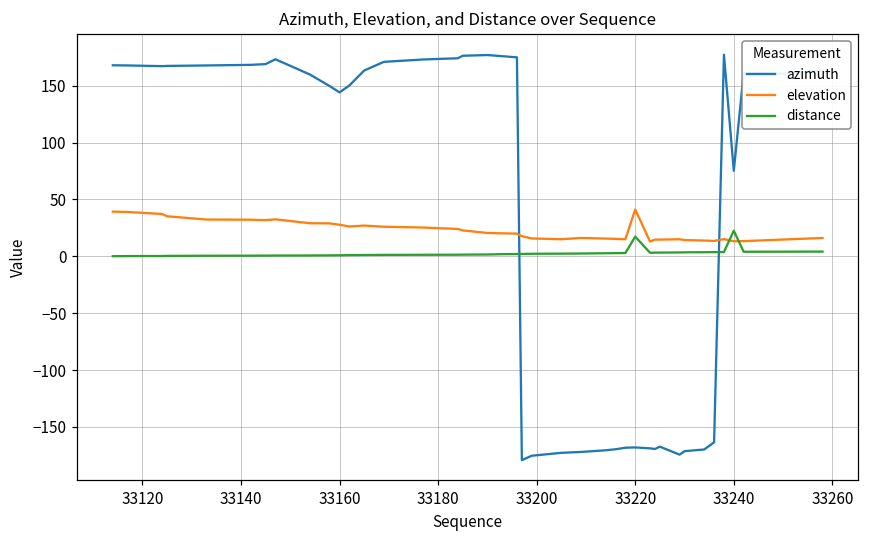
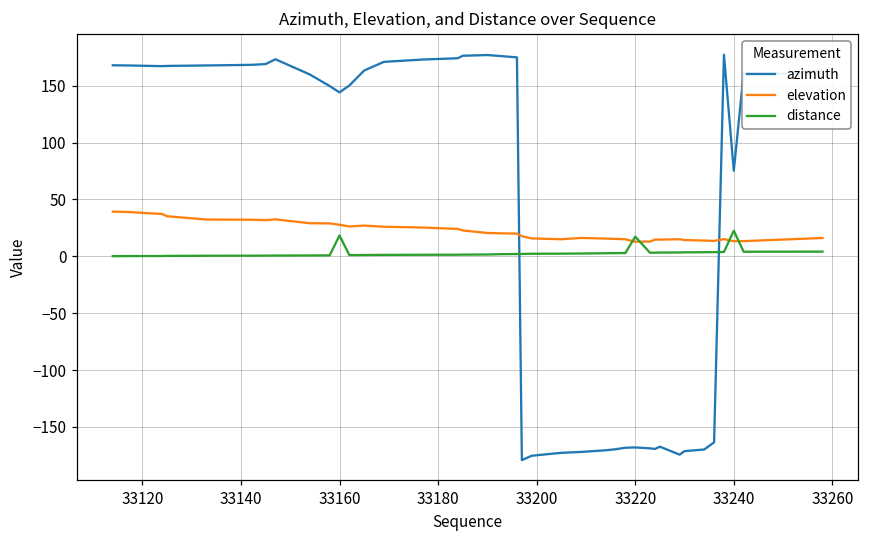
  {
    "azimuth": {
      "33160": 144,
      "33220": -168,
      "33240": 75
    },
    "elevation": {
      "33160": 28,
-     "33220": 41,
+     "33220": 13,
      "33240": 13
    },
    "distance": {
-     "33160": 1,
+     "33160": 18,
      "33220": 17,
      "33240": 23
    }
  }
